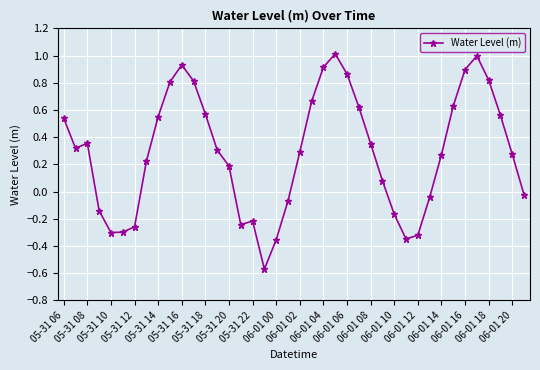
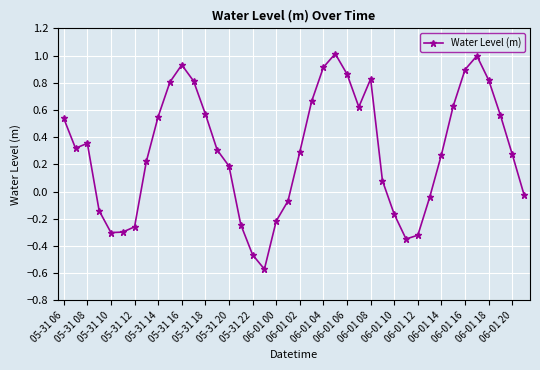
  {
    "05-31 06": 0.54,
    "05-31 08": 0.36,
    "05-31 10": -0.30,
    "05-31 12": -0.26,
    "05-31 14": 0.55,
    "05-31 16": 0.93,
    "05-31 18": 0.57,
    "05-31 20": 0.19,
-   "05-31 22": -0.22,
-   "06-01 00": -0.35,
+   "05-31 22": -0.46,
+   "06-01 00": -0.22,
    "06-01 02": 0.29,
    "06-01 04": 0.91,
    "06-01 06": 0.86,
-   "06-01 08": 0.35,
+   "06-01 08": 0.83,
    "06-01 10": -0.17,
    "06-01 12": -0.32,
    "06-01 14": 0.27,
    "06-01 16": 0.90,
    "06-01 18": 0.82,
    "06-01 20": 0.27
  }
